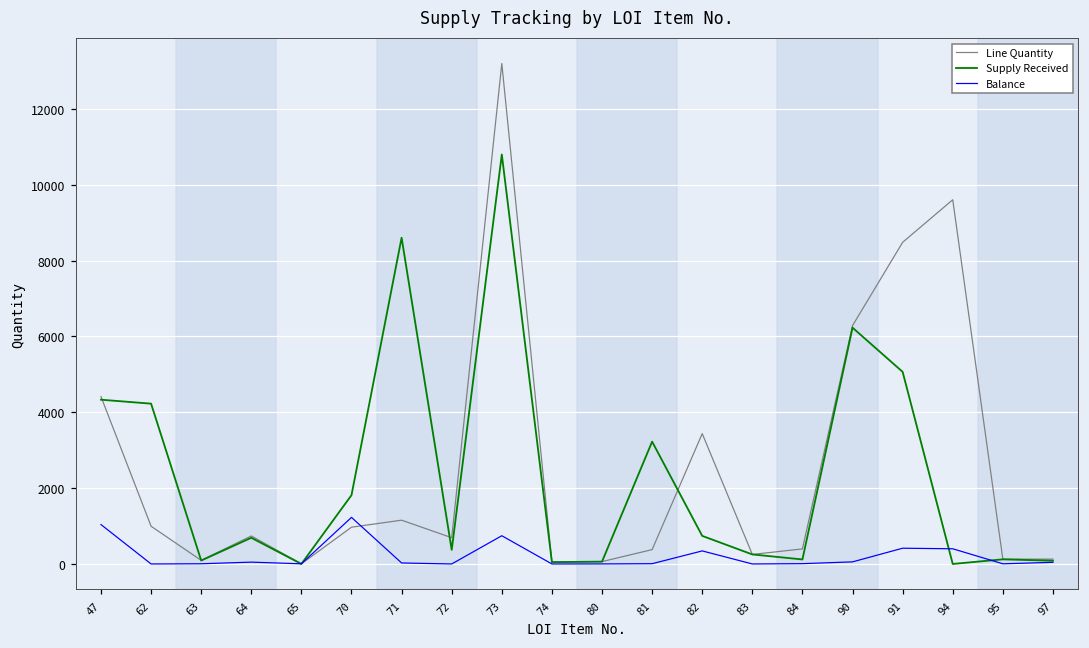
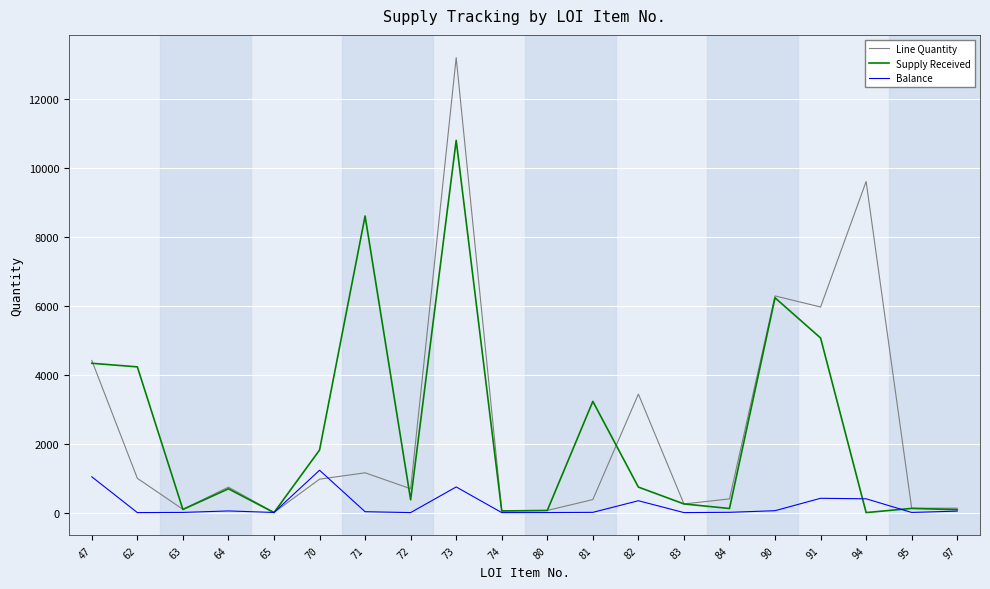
  {
    "Line Quantity": {
      "47": 4400,
      "62": 1000,
      "70": 1000,
      "71": 1200,
      "72": 700,
      "73": 13200,
      "81": 400,
      "82": 3400,
      "84": 400,
-     "91": 8500,
+     "91": 6000,
      "94": 9600
    },
    "Supply Received": {
      "47": 4300,
      "62": 4200,
      "70": 1800,
      "71": 8600,
      "72": 400,
      "73": 10800,
      "81": 3200,
      "82": 700,
      "84": 100,
      "91": 5100,
      "94": 0
    },
    "Balance": {
      "47": 1000,
      "62": 0,
      "63": 0,
      "64": 0,
      "70": 1200,
      "71": 0,
      "72": 0,
      "73": 700,
      "81": 0,
      "82": 300,
      "83": 0,
      "84": 0,
      "90": 100,
      "91": 400,
      "94": 400,
      "95": 0
    }
  }
